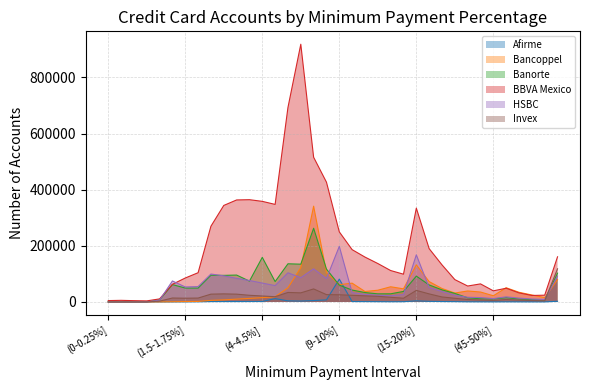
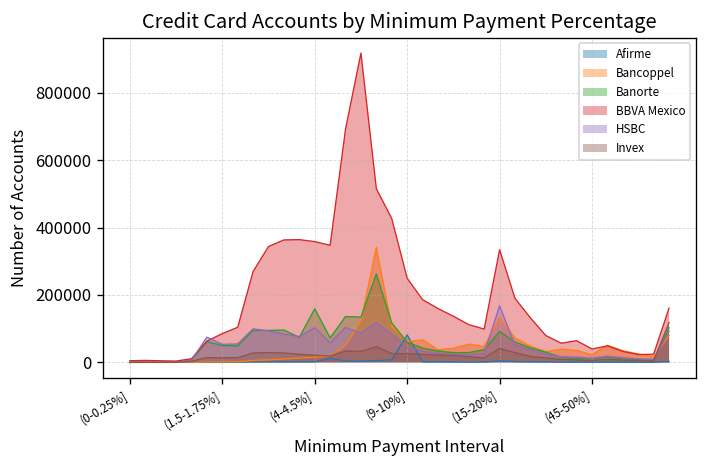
  {
    "Afirme": {
      "(4-4.5%]": 0,
      "(9-10%]": 80000,
      "(15-20%]": 0
    },
    "Banorte": {
      "(4-4.5%]": 160000,
      "(15-20%]": 90000
    },
    "HSBC": {
-     "(4-4.5%]": 70000,
-     "(9-10%]": 200000,
+     "(4-4.5%]": 100000,
+     "(9-10%]": 50000,
      "(15-20%]": 170000
    }
  }
